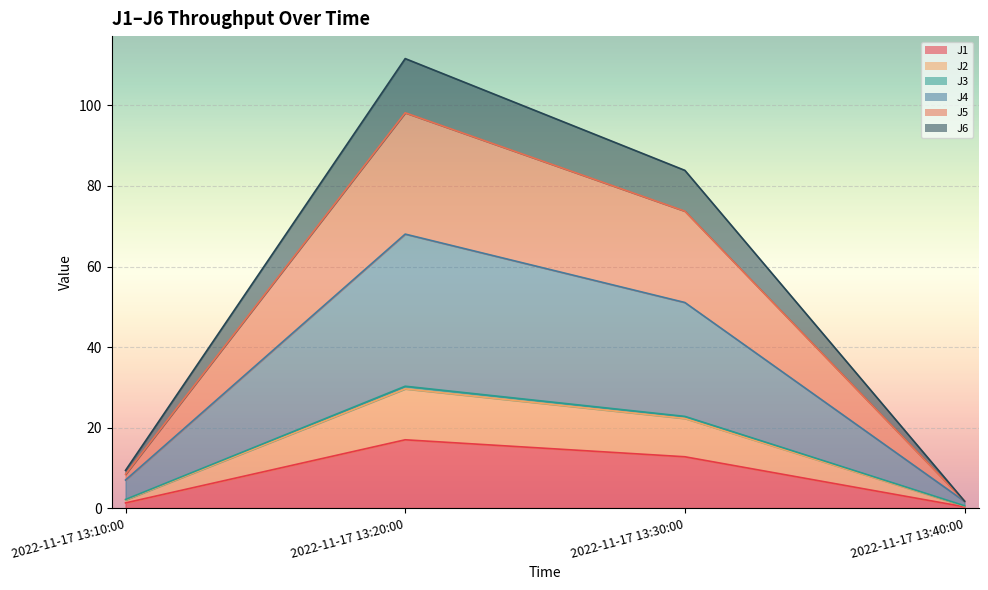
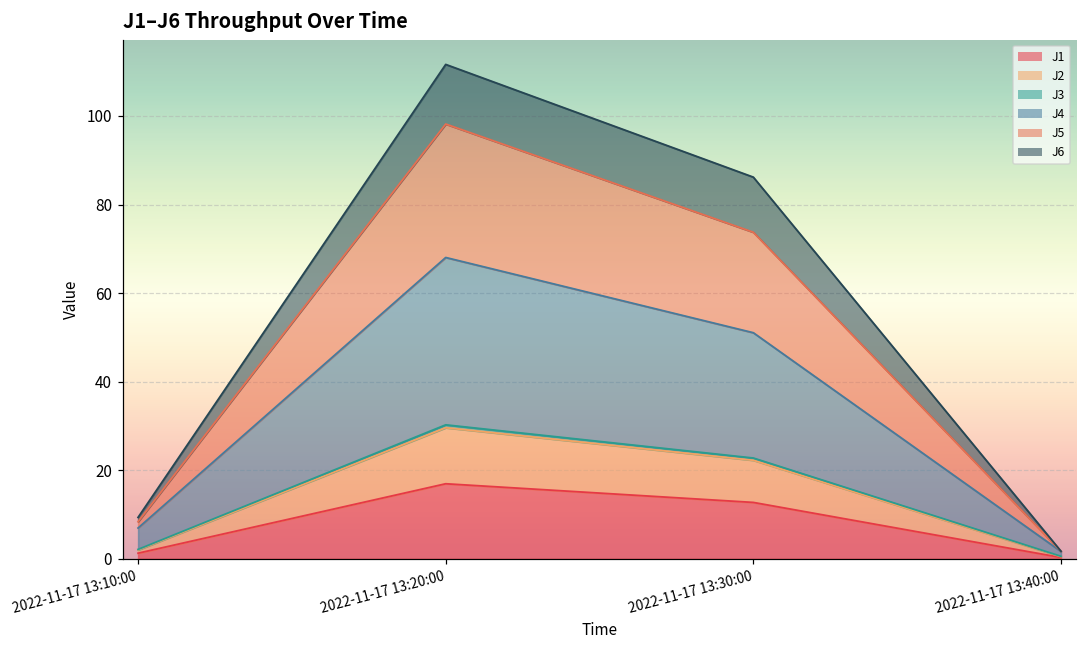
  {
    "J6": {
      "2022-11-17 13:10:00": 1,
      "2022-11-17 13:20:00": 13,
-     "2022-11-17 13:30:00": 10
+     "2022-11-17 13:30:00": 12
    }
  }
